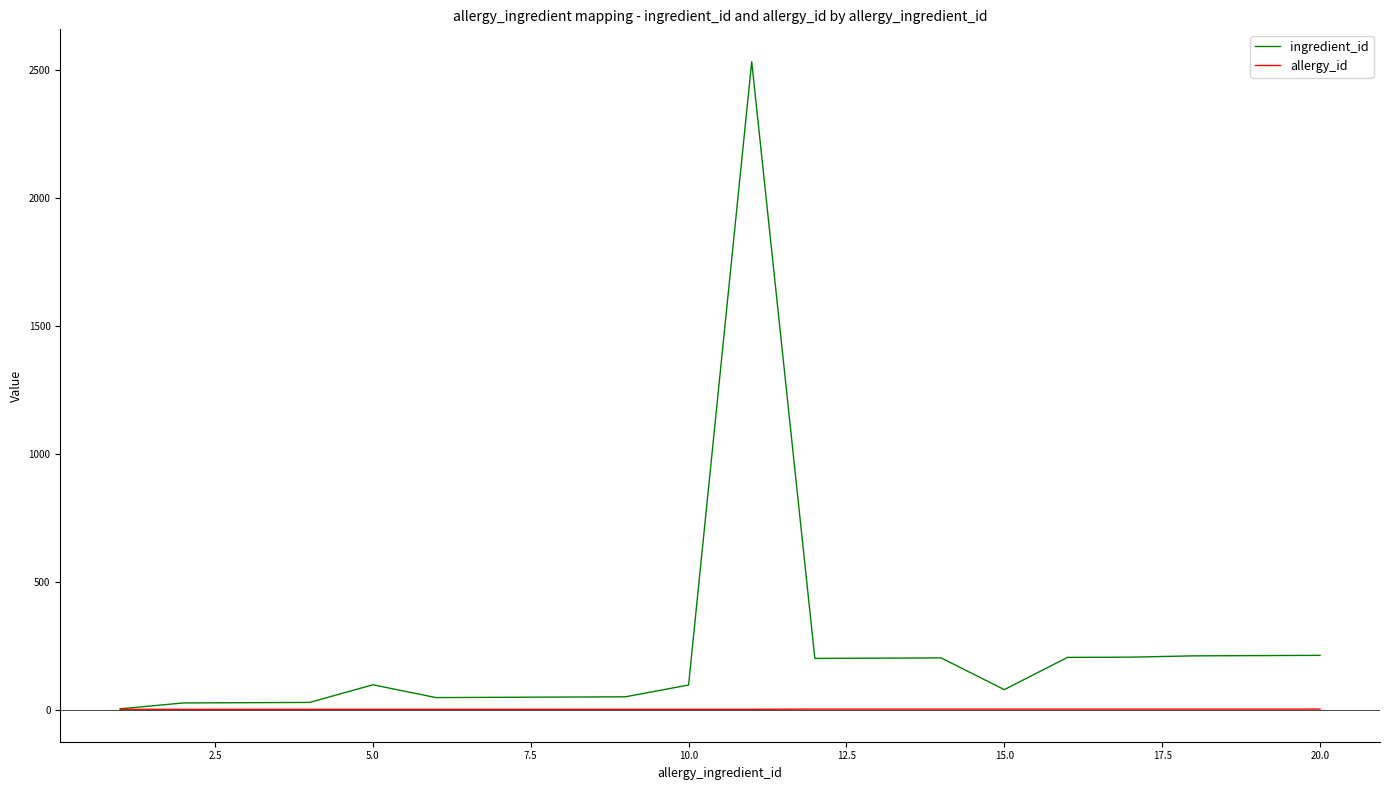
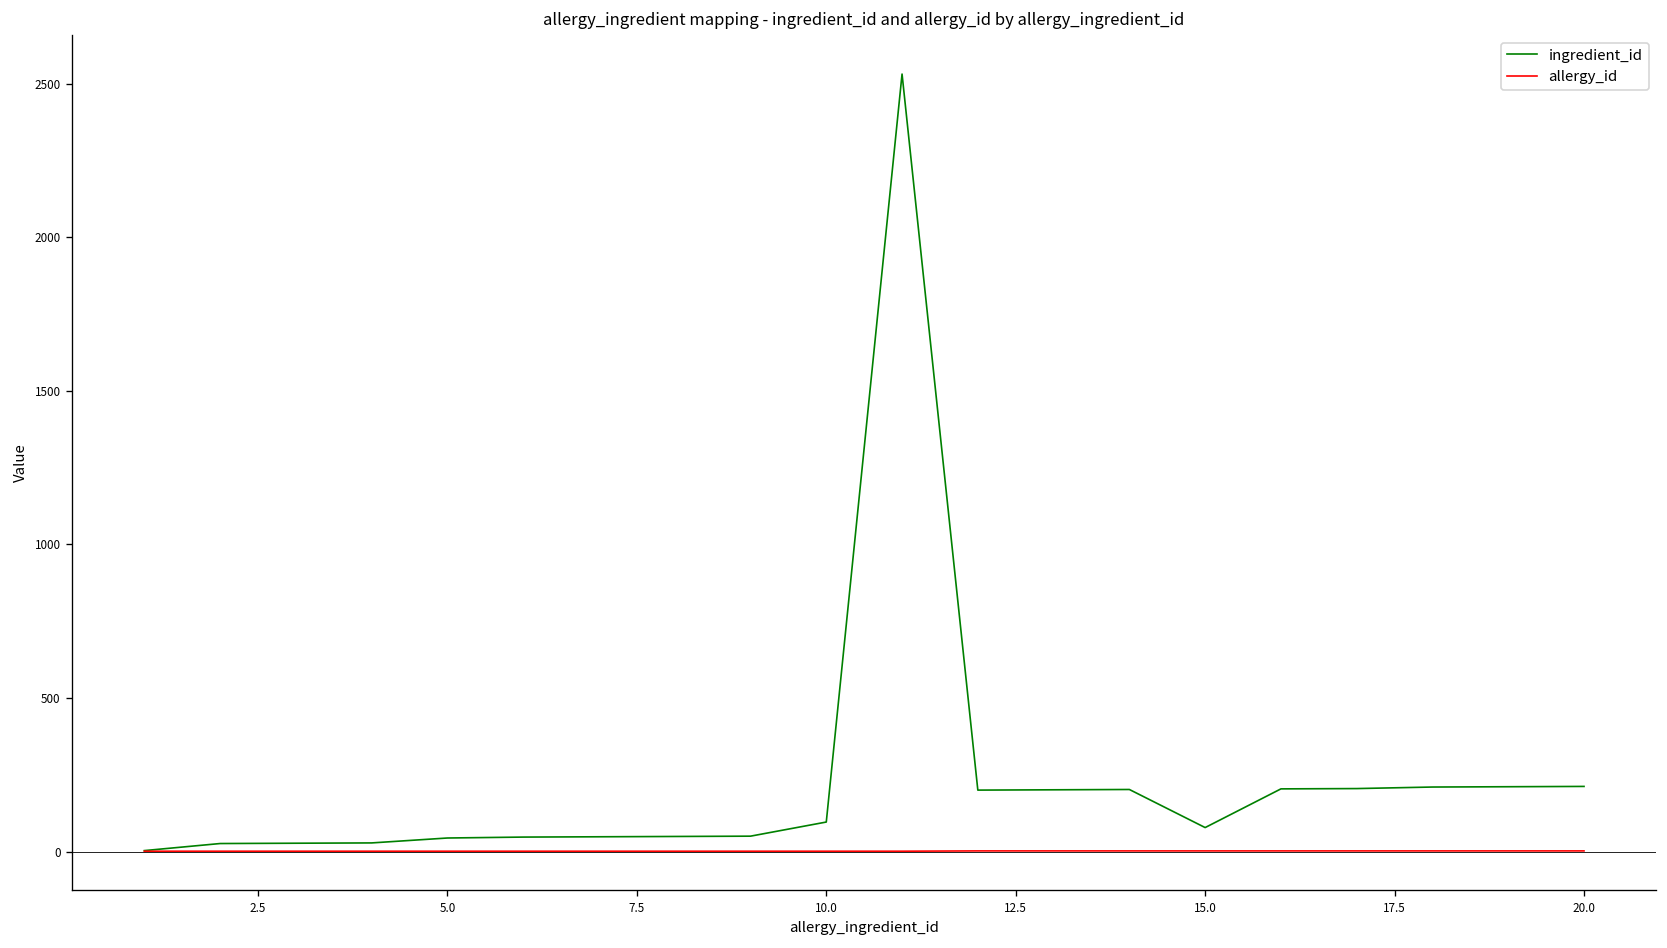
  {
    "ingredient_id": {
-     "5.0": 100,
+     "5.0": 40,
      "10.0": 100,
      "15.0": 80,
      "20.0": 210
    },
    "allergy_id": {
      "5.0": 0,
      "10.0": 0,
      "15.0": 0,
      "20.0": 0
    }
  }
